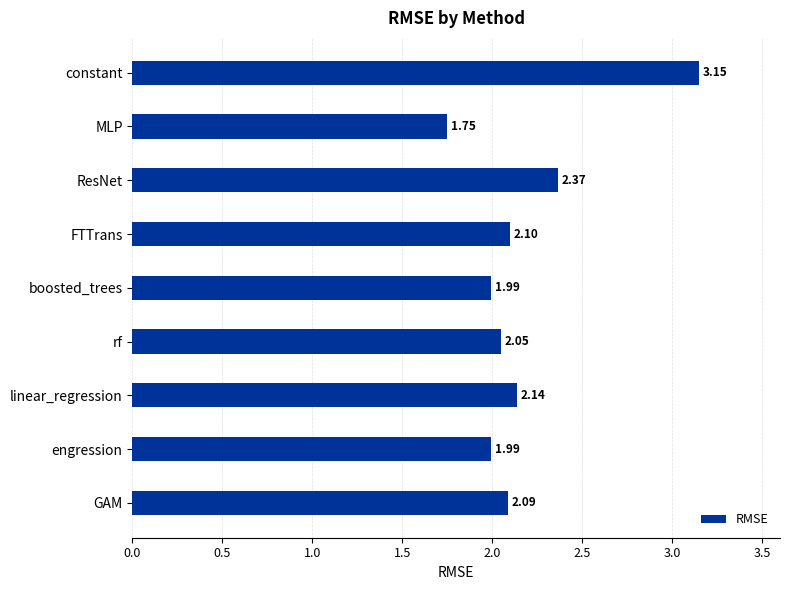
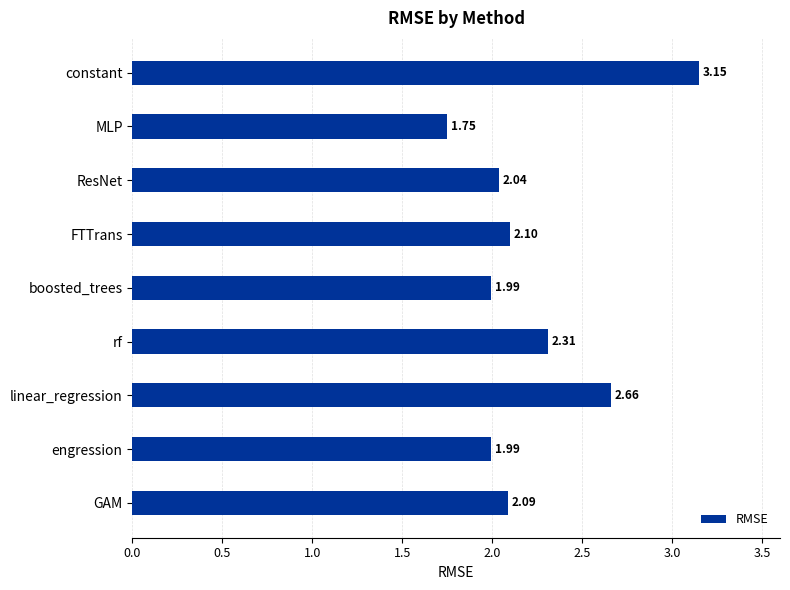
  {
    "constant": 3.15,
    "MLP": 1.75,
-   "ResNet": 2.37,
+   "ResNet": 2.04,
    "FTTrans": 2.10,
    "boosted_trees": 1.99,
-   "rf": 2.05,
-   "linear_regression": 2.14,
+   "rf": 2.31,
+   "linear_regression": 2.66,
    "engression": 1.99,
    "GAM": 2.09
  }
